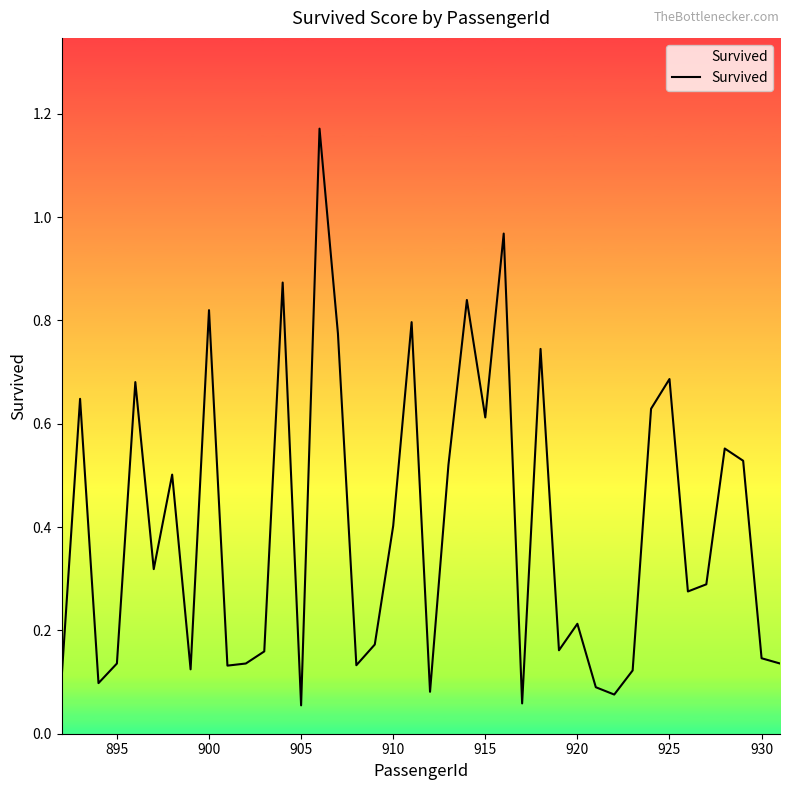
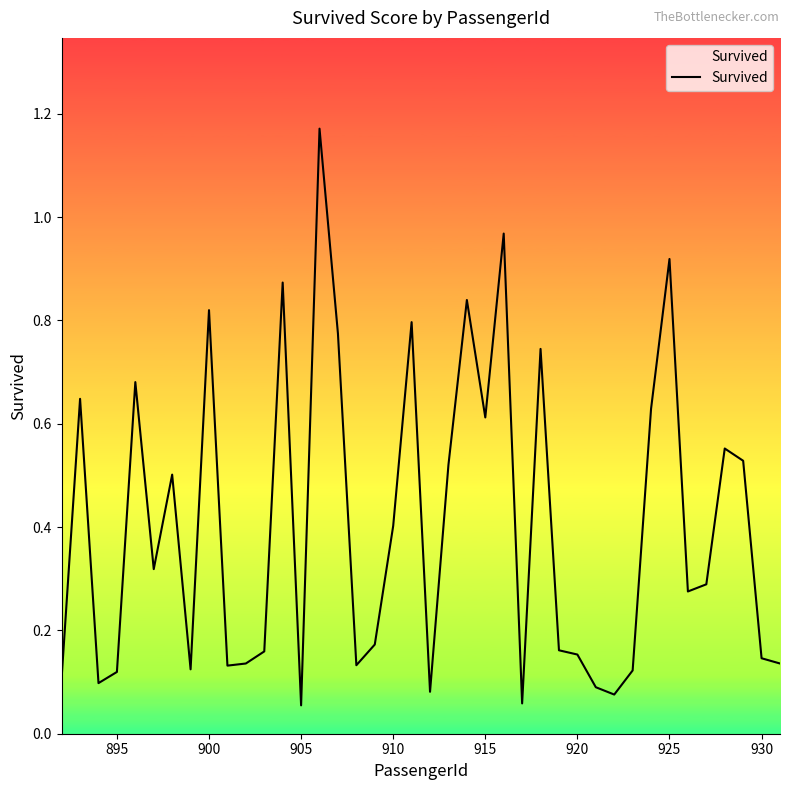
  {
-   "895": 0.14,
+   "895": 0.12,
    "900": 0.82,
    "905": 0.05,
    "910": 0.40,
    "915": 0.61,
-   "920": 0.21,
-   "925": 0.69,
+   "920": 0.15,
+   "925": 0.92,
    "930": 0.15
  }
